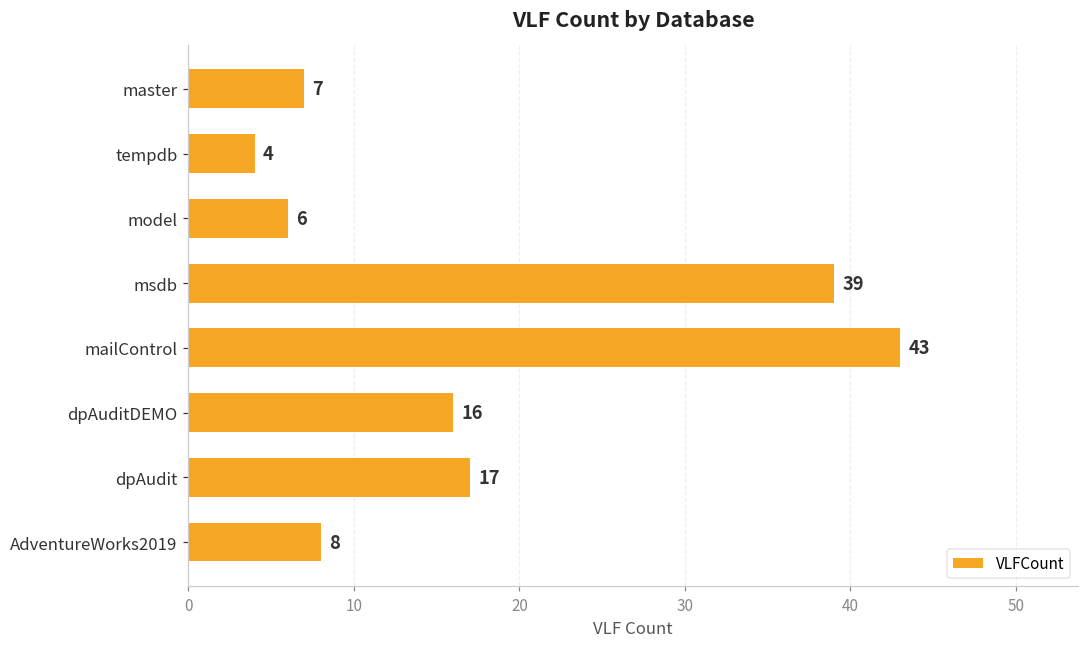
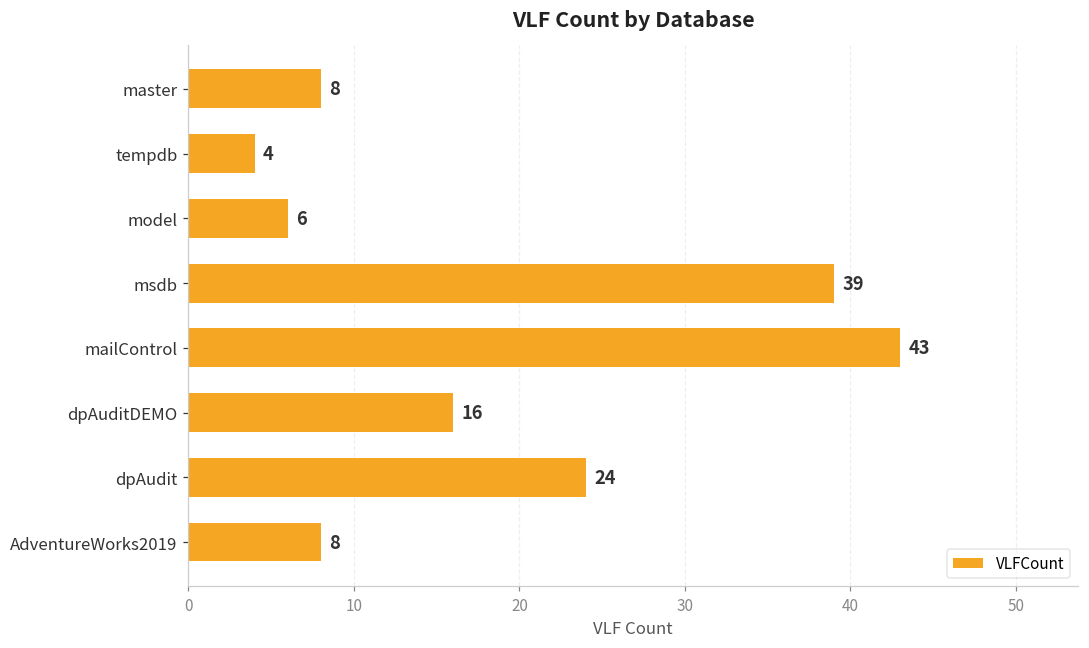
  {
-   "master": 7,
+   "master": 8,
    "tempdb": 4,
    "model": 6,
    "msdb": 39,
    "mailControl": 43,
    "dpAuditDEMO": 16,
-   "dpAudit": 17,
+   "dpAudit": 24,
    "AdventureWorks2019": 8
  }
